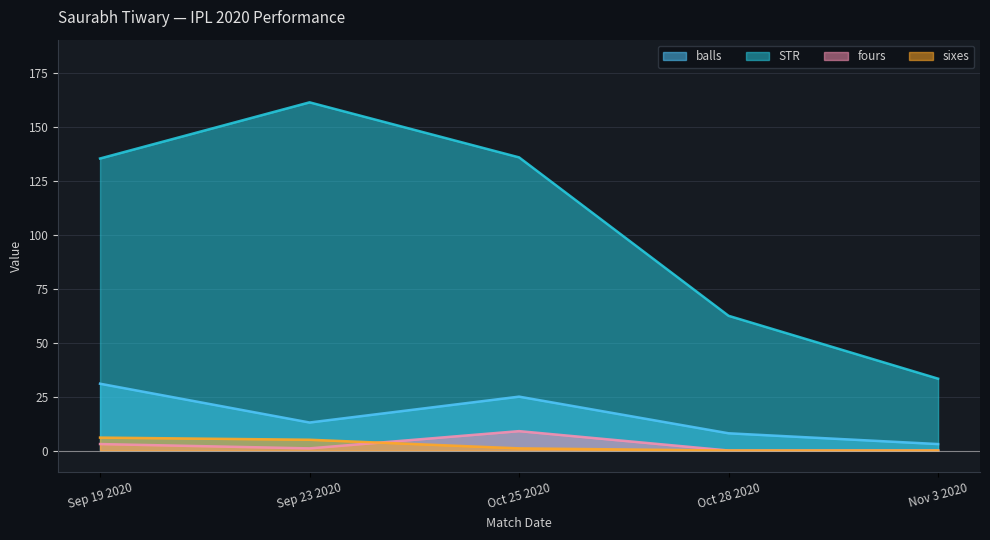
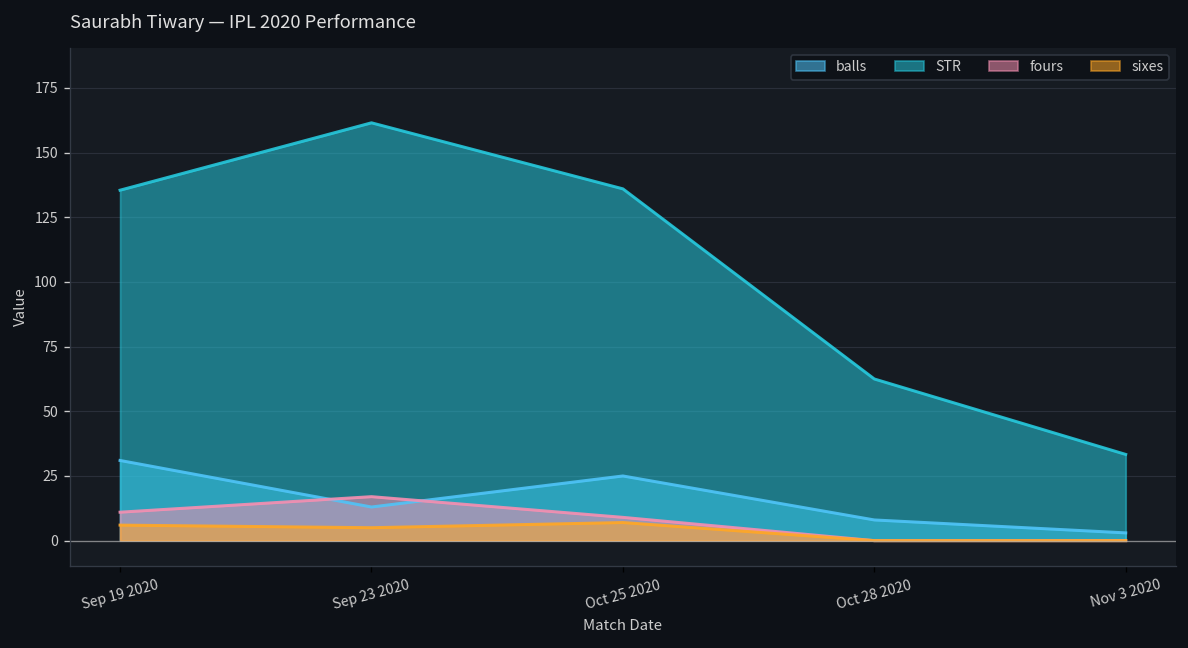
  {
    "fours": {
-     "Sep 19 2020": 3,
-     "Sep 23 2020": 1,
+     "Sep 19 2020": 11,
+     "Sep 23 2020": 17,
      "Oct 25 2020": 9
    },
    "sixes": {
      "Sep 19 2020": 6,
      "Sep 23 2020": 5,
-     "Oct 25 2020": 1
+     "Oct 25 2020": 7
    }
  }
